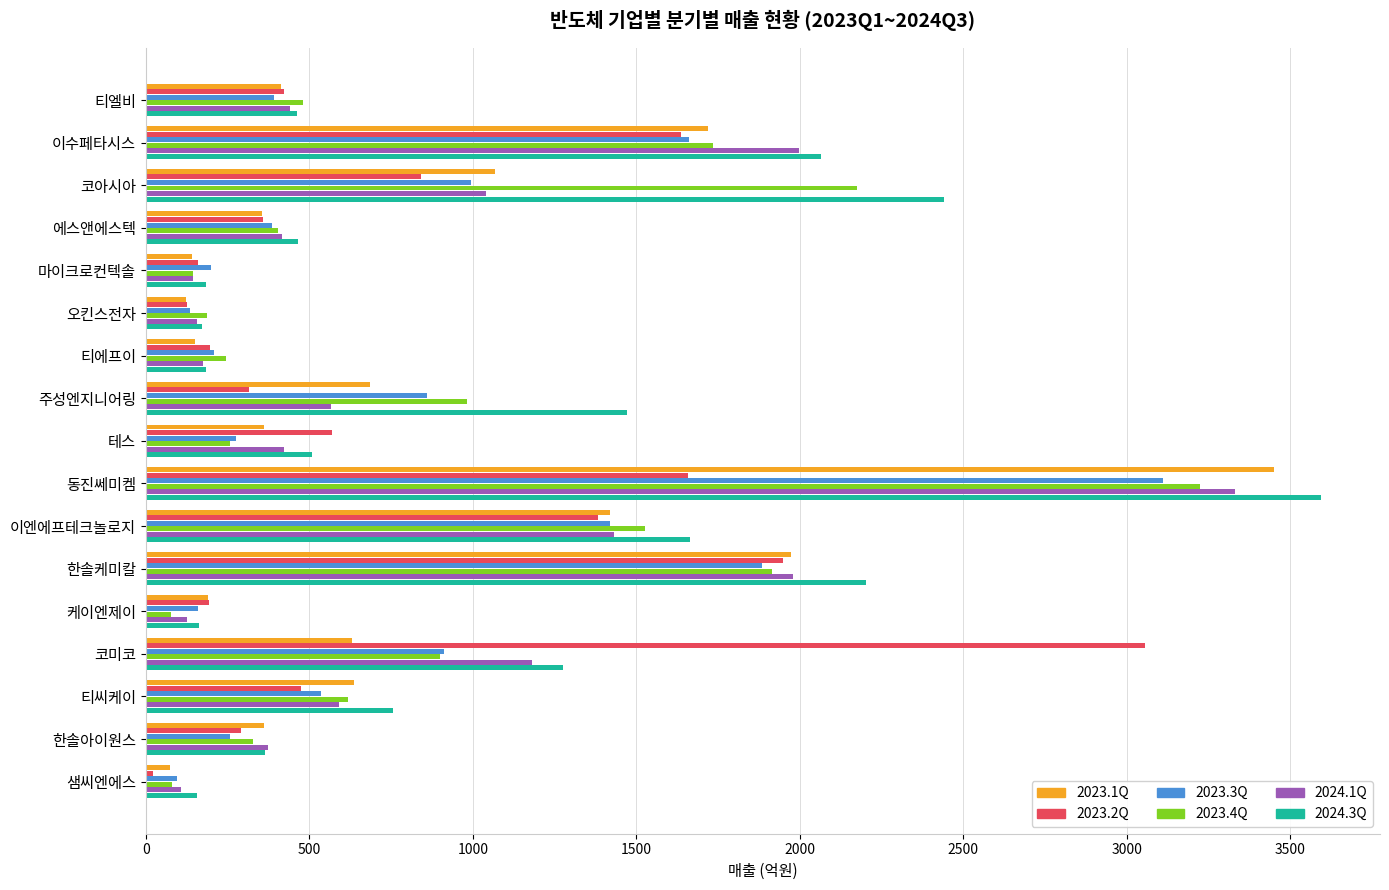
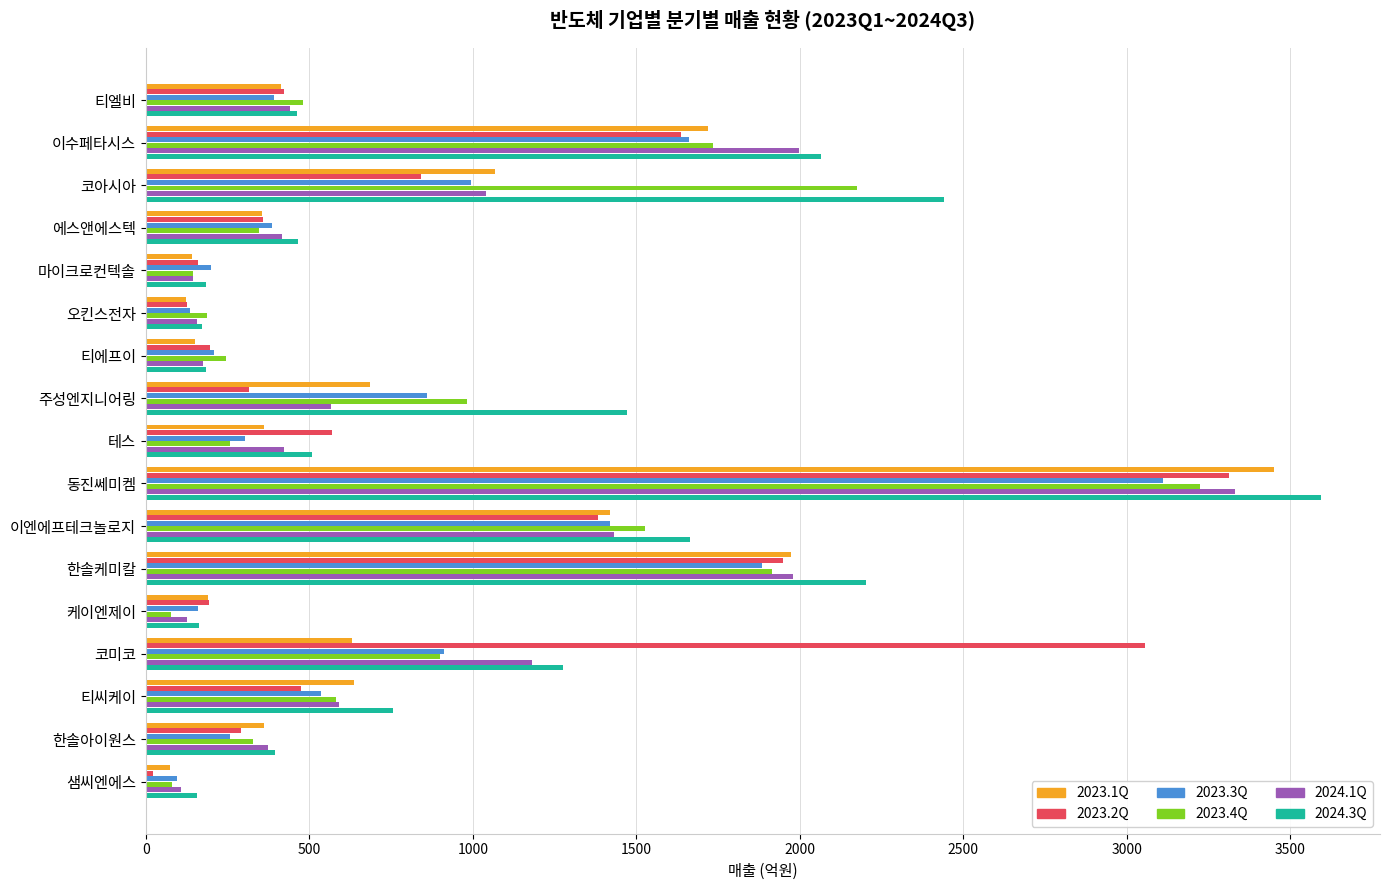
  {
    "2023.1Q": {
      "티엘비": 410,
      "이수페타시스": 1720,
      "코아시아": 1070,
      "에스앤에스텍": 360,
      "마이크로컨텍솔": 140,
      "오킨스전자": 120,
      "티에프이": 150,
      "주성엔지니어링": 690,
      "테스": 360,
      "동진쎄미켐": 3450,
      "이엔에프테크놀로지": 1420,
      "한솔케미칼": 1970,
      "케이엔제이": 190,
      "코미코": 630,
      "티씨케이": 640,
      "한솔아이원스": 360,
      "샘씨엔에스": 70
    },
    "2023.2Q": {
      "티엘비": 420,
      "이수페타시스": 1640,
      "코아시아": 840,
      "에스앤에스텍": 360,
      "마이크로컨텍솔": 160,
      "오킨스전자": 130,
      "티에프이": 200,
      "주성엔지니어링": 320,
      "테스": 570,
-     "동진쎄미켐": 1660,
+     "동진쎄미켐": 3310,
      "이엔에프테크놀로지": 1380,
      "한솔케미칼": 1950,
      "케이엔제이": 190,
      "코미코": 3060,
      "티씨케이": 470,
      "한솔아이원스": 290,
      "샘씨엔에스": 20
    },
    "2023.3Q": {
      "티엘비": 390,
      "이수페타시스": 1660,
      "코아시아": 990,
      "에스앤에스텍": 390,
      "마이크로컨텍솔": 200,
      "오킨스전자": 130,
      "티에프이": 210,
      "주성엔지니어링": 860,
-     "테스": 280,
+     "테스": 300,
      "동진쎄미켐": 3110,
      "이엔에프테크놀로지": 1420,
      "한솔케미칼": 1880,
      "케이엔제이": 160,
      "코미코": 910,
      "티씨케이": 540,
      "한솔아이원스": 260,
      "샘씨엔에스": 100
    },
    "2023.4Q": {
      "티엘비": 480,
      "이수페타시스": 1730,
      "코아시아": 2180,
-     "에스앤에스텍": 400,
+     "에스앤에스텍": 350,
      "마이크로컨텍솔": 150,
      "오킨스전자": 190,
      "티에프이": 250,
      "주성엔지니어링": 980,
      "테스": 260,
      "동진쎄미켐": 3220,
      "이엔에프테크놀로지": 1530,
      "한솔케미칼": 1910,
      "케이엔제이": 80,
      "코미코": 900,
-     "티씨케이": 620,
+     "티씨케이": 580,
      "한솔아이원스": 330,
      "샘씨엔에스": 80
    },
    "2024.1Q": {
      "티엘비": 440,
      "이수페타시스": 2000,
      "코아시아": 1040,
      "에스앤에스텍": 420,
      "마이크로컨텍솔": 140,
      "오킨스전자": 160,
      "티에프이": 170,
      "주성엔지니어링": 570,
      "테스": 420,
      "동진쎄미켐": 3330,
      "이엔에프테크놀로지": 1430,
      "한솔케미칼": 1980,
      "케이엔제이": 130,
      "코미코": 1180,
      "티씨케이": 590,
      "한솔아이원스": 370,
      "샘씨엔에스": 110
    },
    "2024.3Q": {
      "티엘비": 460,
      "이수페타시스": 2060,
      "코아시아": 2440,
      "에스앤에스텍": 470,
      "마이크로컨텍솔": 190,
      "오킨스전자": 170,
      "티에프이": 180,
      "주성엔지니어링": 1470,
      "테스": 510,
      "동진쎄미켐": 3590,
      "이엔에프테크놀로지": 1660,
      "한솔케미칼": 2200,
      "케이엔제이": 160,
      "코미코": 1280,
      "티씨케이": 760,
-     "한솔아이원스": 370,
+     "한솔아이원스": 390,
      "샘씨엔에스": 160
    }
  }
